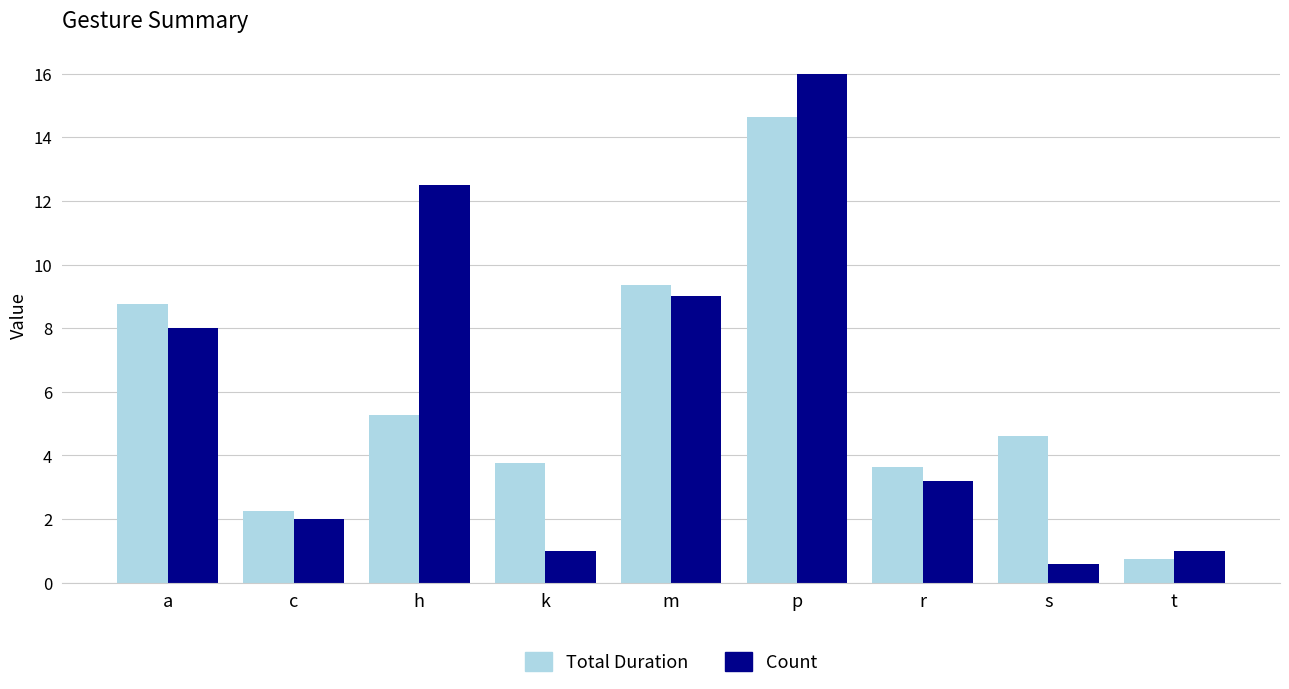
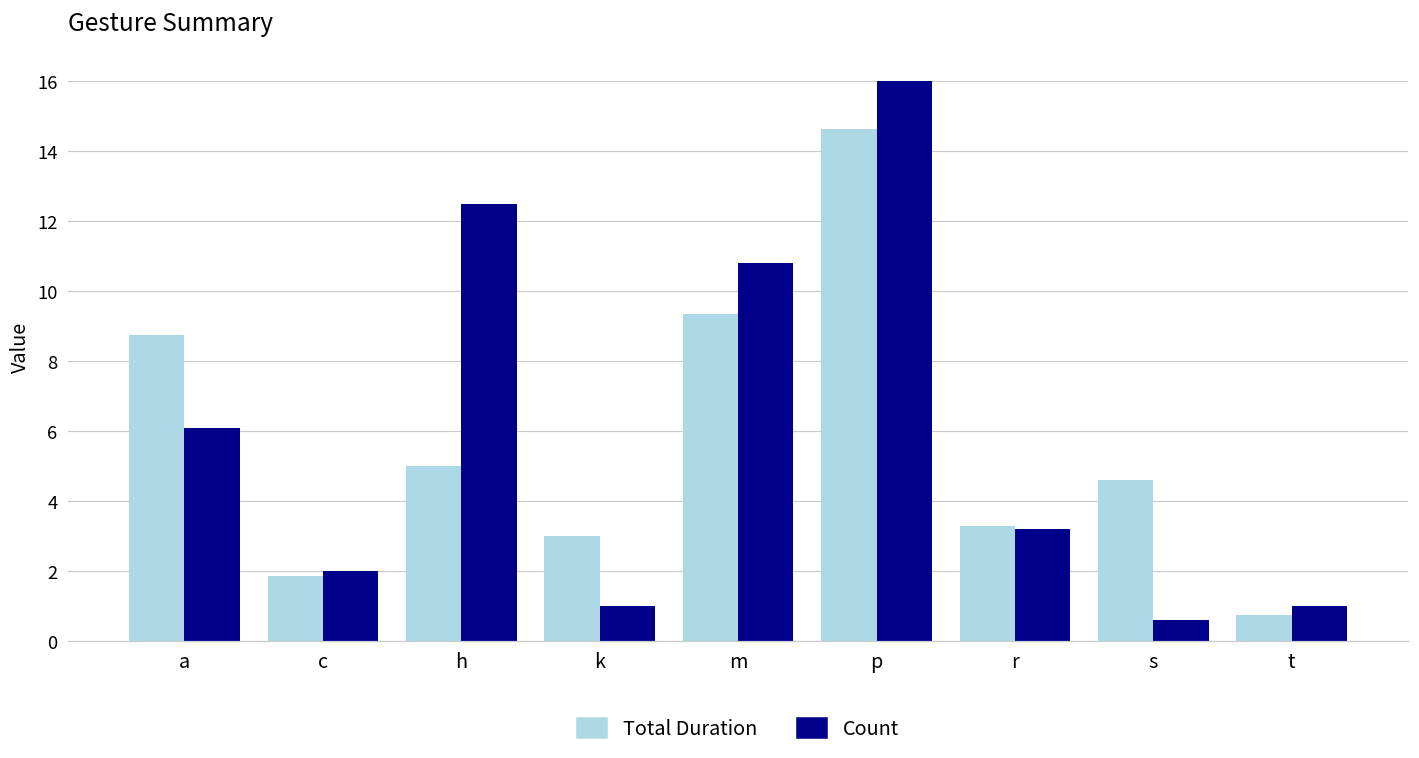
  {
    "Total Duration": {
      "a": 8.8,
-     "c": 2.3,
-     "h": 5.3,
-     "k": 3.8,
+     "c": 1.9,
+     "h": 5.0,
+     "k": 3.0,
      "m": 9.4,
      "p": 14.6,
-     "r": 3.7,
+     "r": 3.3,
      "s": 4.6,
      "t": 0.8
    },
    "Count": {
-     "a": 8.0,
+     "a": 6.1,
      "c": 2.0,
      "h": 12.5,
      "k": 1.0,
-     "m": 9.0,
+     "m": 10.8,
      "p": 16.0,
      "r": 3.2,
      "s": 0.6,
      "t": 1.0
    }
  }
